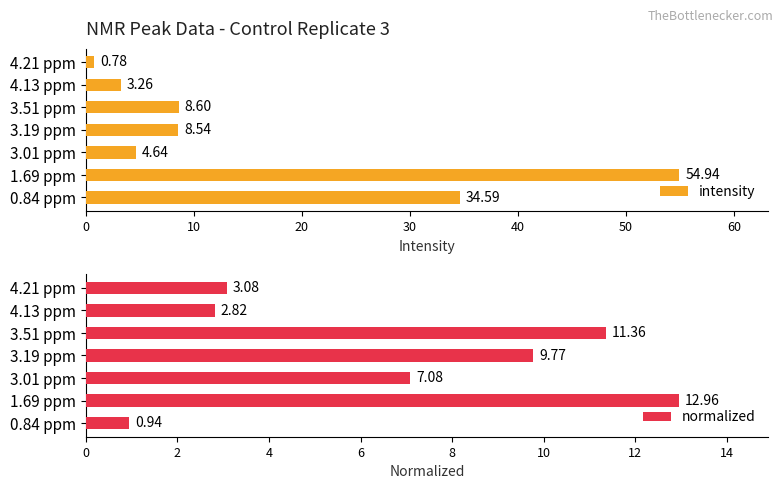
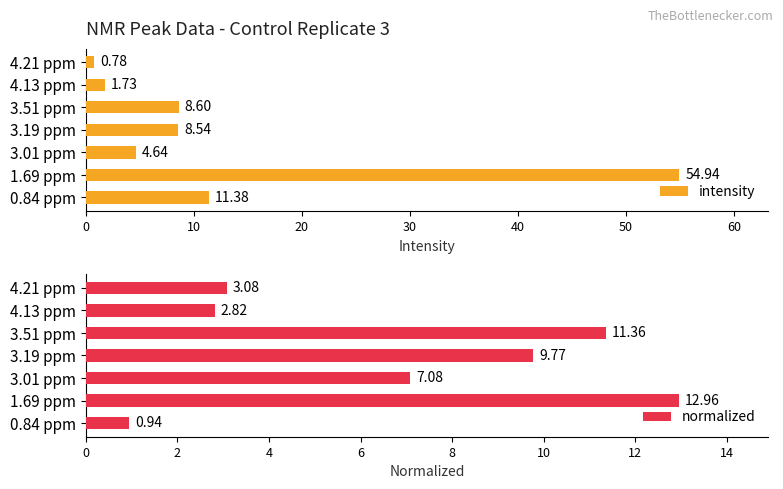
  {
    "NMR Peak Data - Control Replicate 3": {
      "4.21 ppm": 0.78,
-     "4.13 ppm": 3.26,
+     "4.13 ppm": 1.73,
      "3.51 ppm": 8.60,
      "3.19 ppm": 8.54,
      "3.01 ppm": 4.64,
      "1.69 ppm": 54.94,
-     "0.84 ppm": 34.59
+     "0.84 ppm": 11.38
    }
  }
